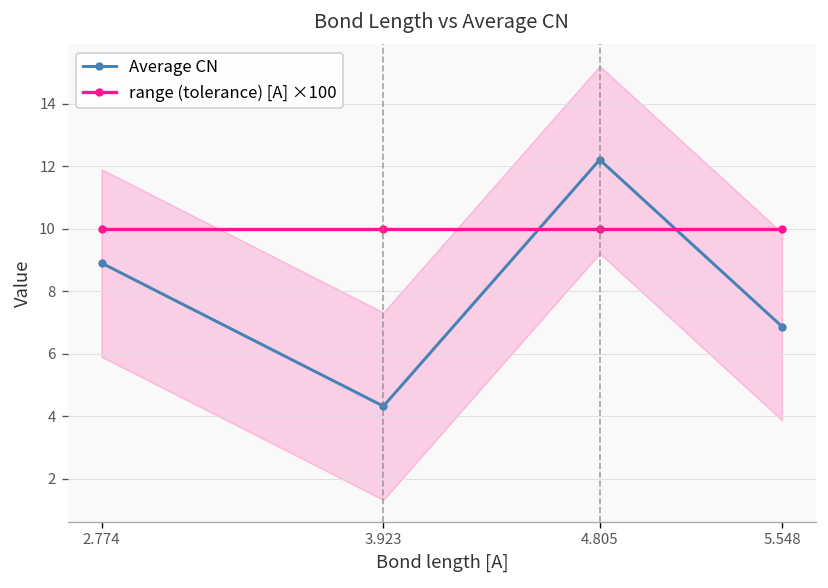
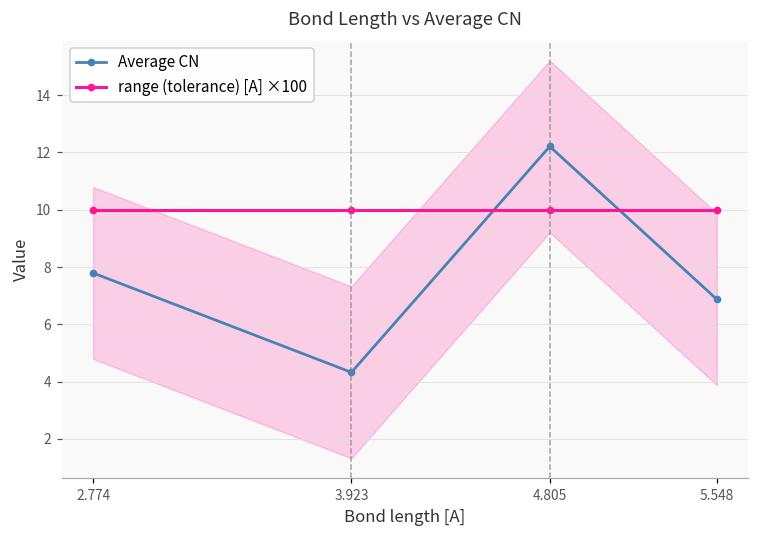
  {
    "Average CN": {
-     "2.774": 8.9,
+     "2.774": 7.8,
      "3.923": 4.3,
      "4.805": 12.2,
      "5.548": 6.9
    }
  }
